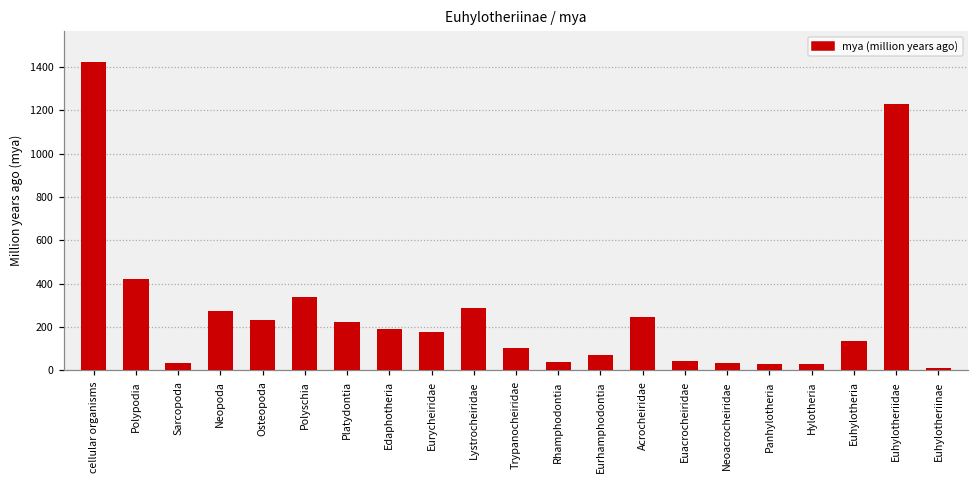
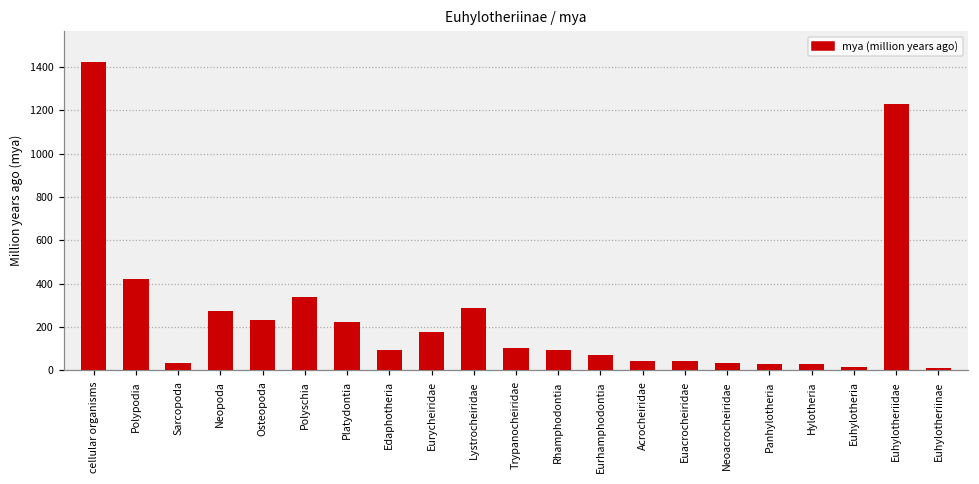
  {
    "cellular organisms": 1420,
    "Polypodia": 420,
    "Sarcopoda": 30,
    "Neopoda": 270,
    "Osteopoda": 230,
    "Polyschia": 340,
    "Platydontia": 230,
-   "Edaphotheria": 190,
+   "Edaphotheria": 100,
    "Eurycheiridae": 180,
    "Lystrocheiridae": 290,
    "Trypanocheiridae": 100,
-   "Rhamphodontia": 40,
+   "Rhamphodontia": 100,
    "Eurhamphodontia": 70,
-   "Acrocheiridae": 240,
+   "Acrocheiridae": 40,
    "Euacrocheiridae": 40,
    "Neoacrocheiridae": 30,
    "Panhylotheria": 30,
    "Hylotheria": 30,
-   "Euhylotheria": 140,
+   "Euhylotheria": 20,
    "Euhylotheriidae": 1230
  }
